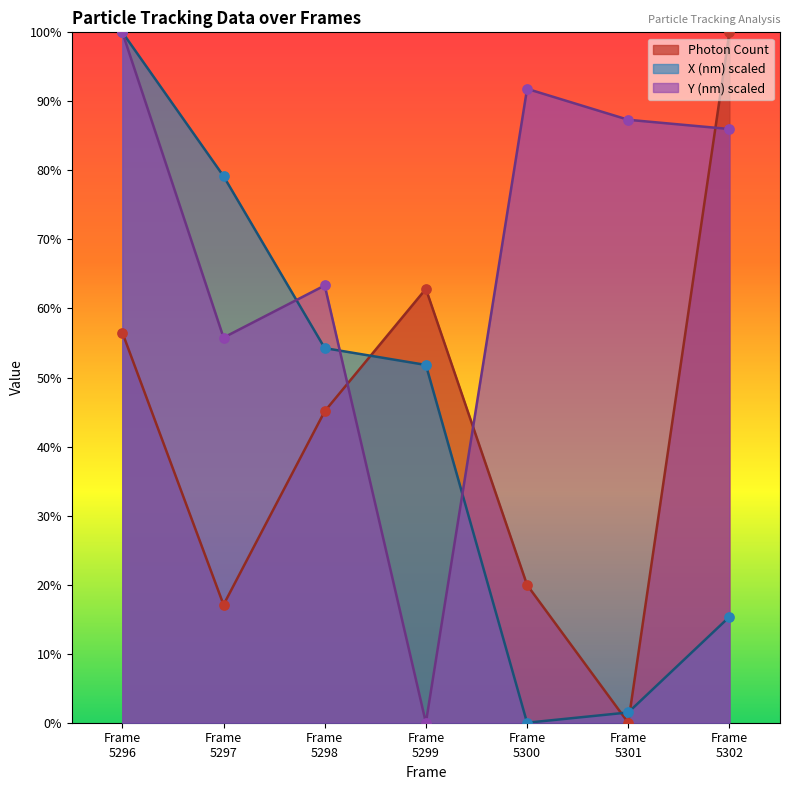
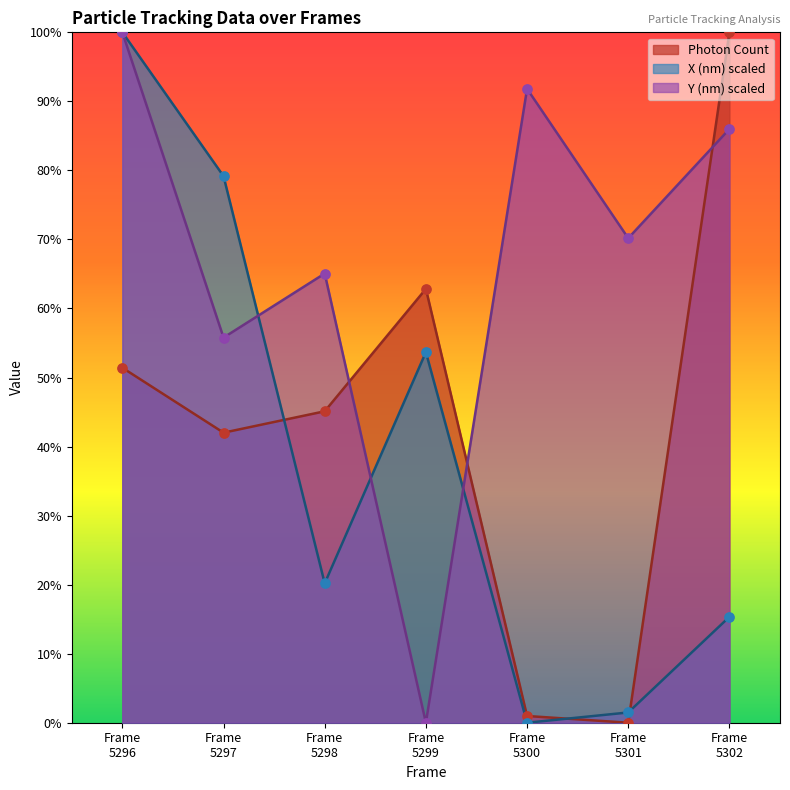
  {
    "Photon Count": {
-     "Frame 5296": "56%",
-     "Frame 5297": "17%",
+     "Frame 5296": "51%",
+     "Frame 5297": "42%",
      "Frame 5298": "45%",
      "Frame 5299": "63%",
-     "Frame 5300": "20%",
+     "Frame 5300": "1%",
      "Frame 5301": "0%",
      "Frame 5302": "100%"
    },
    "X (nm) scaled": {
      "Frame 5297": "79%",
-     "Frame 5298": "54%",
-     "Frame 5299": "52%",
+     "Frame 5298": "20%",
+     "Frame 5299": "54%",
      "Frame 5300": "0%",
      "Frame 5301": "1%",
      "Frame 5302": "15%"
    },
    "Y (nm) scaled": {
      "Frame 5297": "56%",
-     "Frame 5298": "63%",
+     "Frame 5298": "65%",
      "Frame 5299": "0%",
      "Frame 5300": "92%",
-     "Frame 5301": "87%",
+     "Frame 5301": "70%",
      "Frame 5302": "86%"
    }
  }
